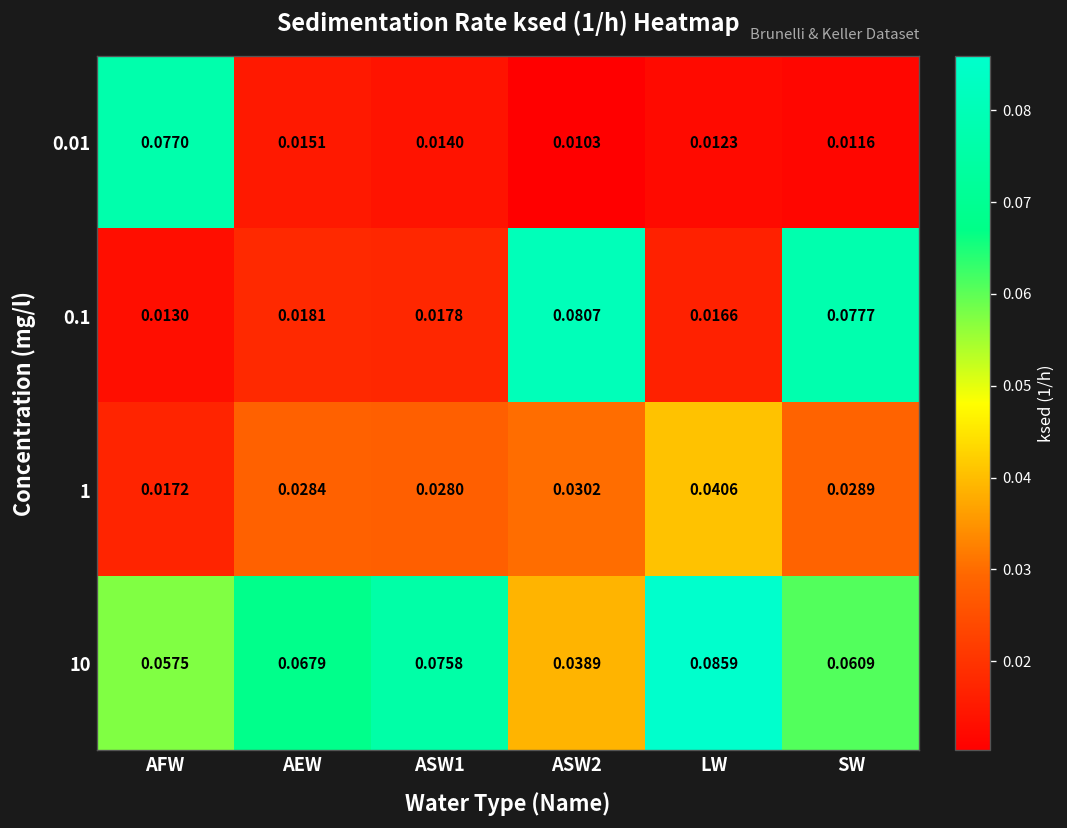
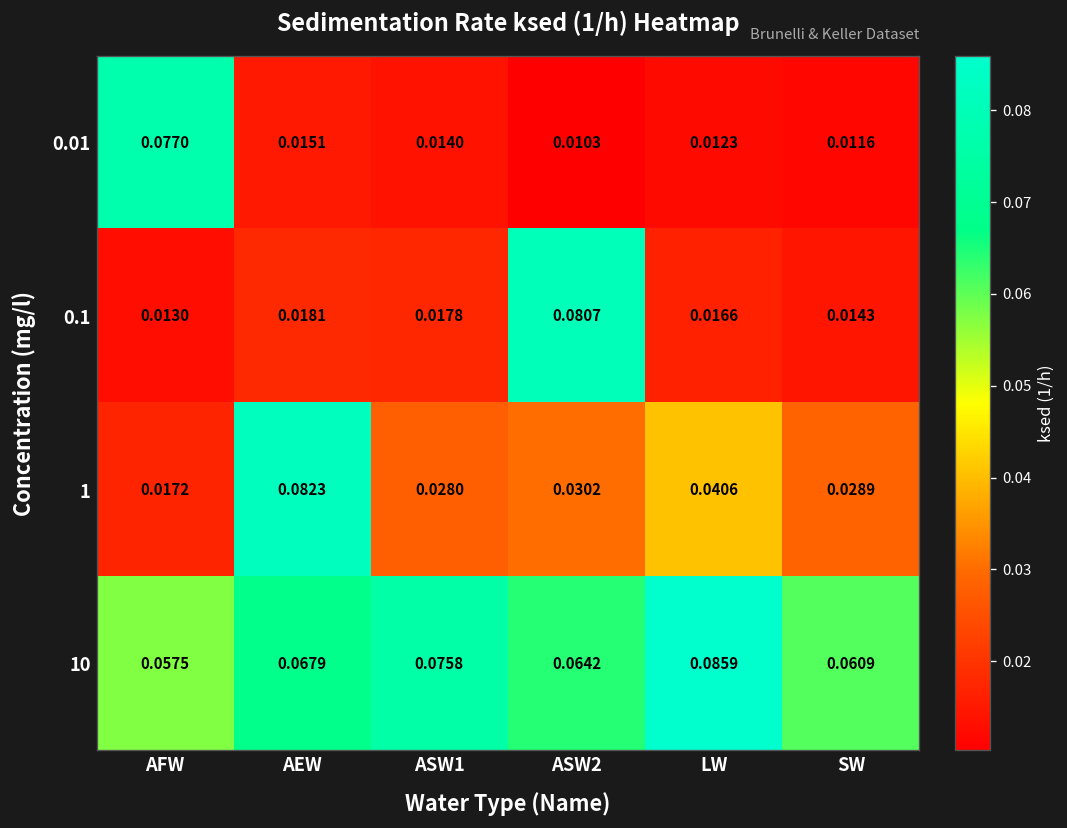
  {
    "0.01": {
      "AFW": 0.0770,
      "AEW": 0.0151,
      "ASW1": 0.0140,
      "ASW2": 0.0103,
      "LW": 0.0123,
      "SW": 0.0116
    },
    "0.1": {
      "AFW": 0.0130,
      "AEW": 0.0181,
      "ASW1": 0.0178,
      "ASW2": 0.0807,
      "LW": 0.0166,
-     "SW": 0.0777
+     "SW": 0.0143
    },
    "1": {
      "AFW": 0.0172,
-     "AEW": 0.0284,
+     "AEW": 0.0823,
      "ASW1": 0.0280,
      "ASW2": 0.0302,
      "LW": 0.0406,
      "SW": 0.0289
    },
    "10": {
      "AFW": 0.0575,
      "AEW": 0.0679,
      "ASW1": 0.0758,
-     "ASW2": 0.0389,
+     "ASW2": 0.0642,
      "LW": 0.0859,
      "SW": 0.0609
    }
  }
